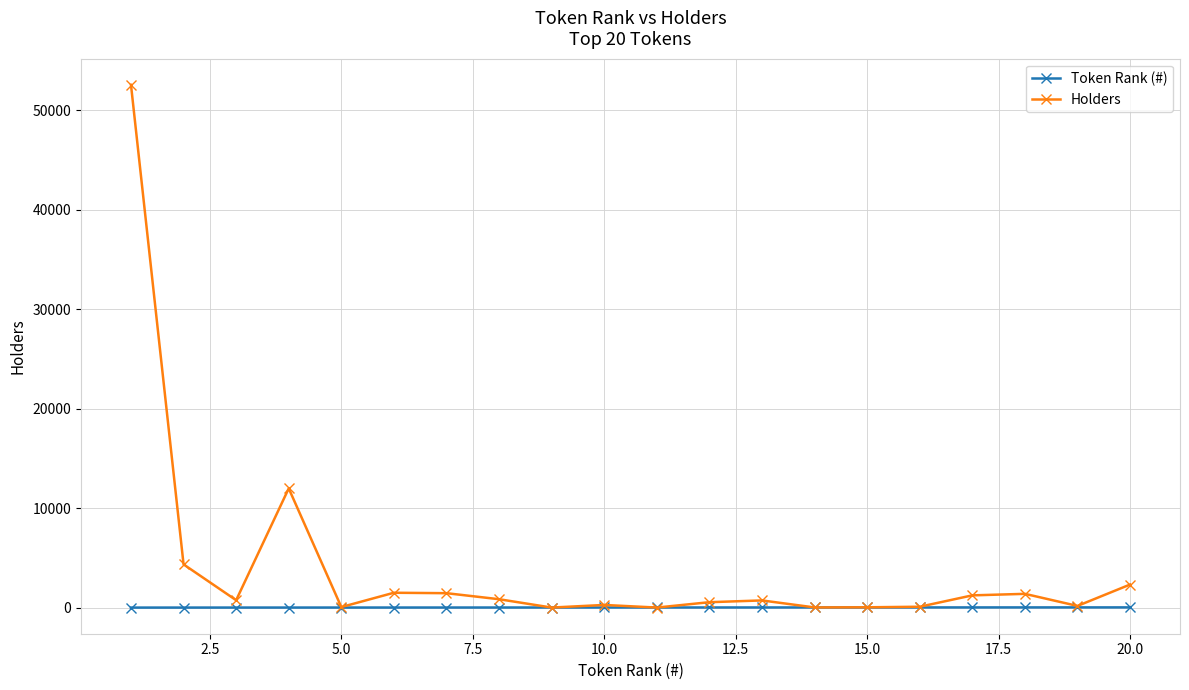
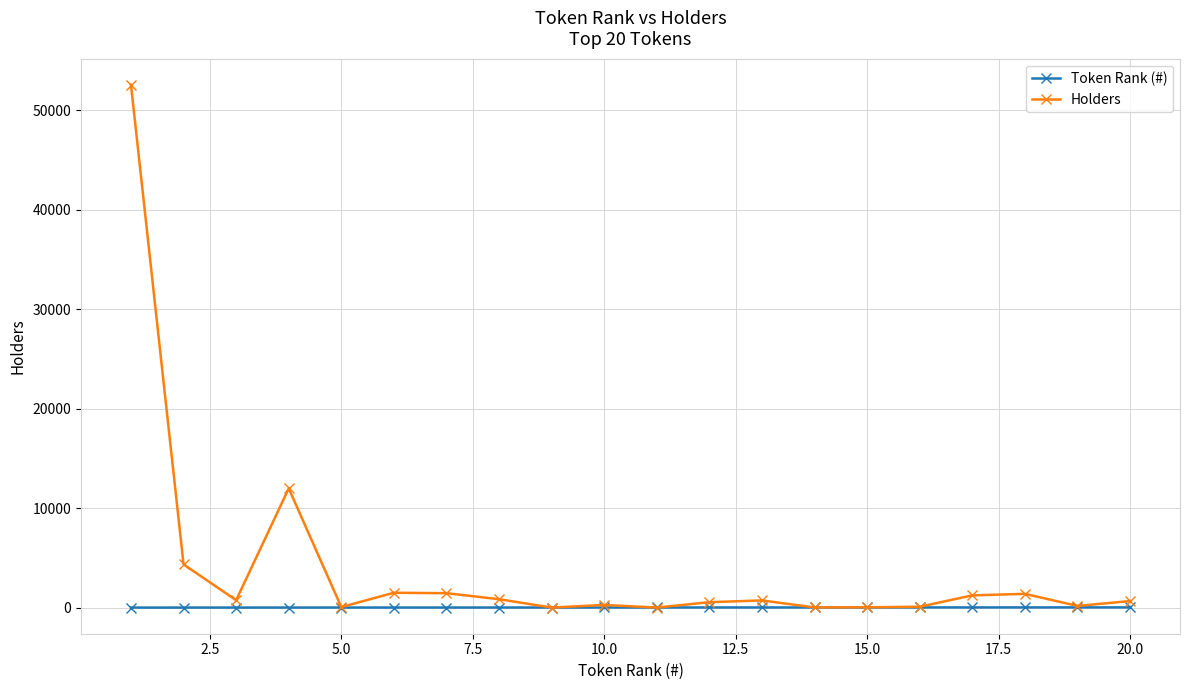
  {
    "Token Rank (#)": {
      "10.0": 0,
      "20.0": 0
    },
    "Holders": {
      "10.0": 0,
-     "20.0": 2000
+     "20.0": 1000
    }
  }
